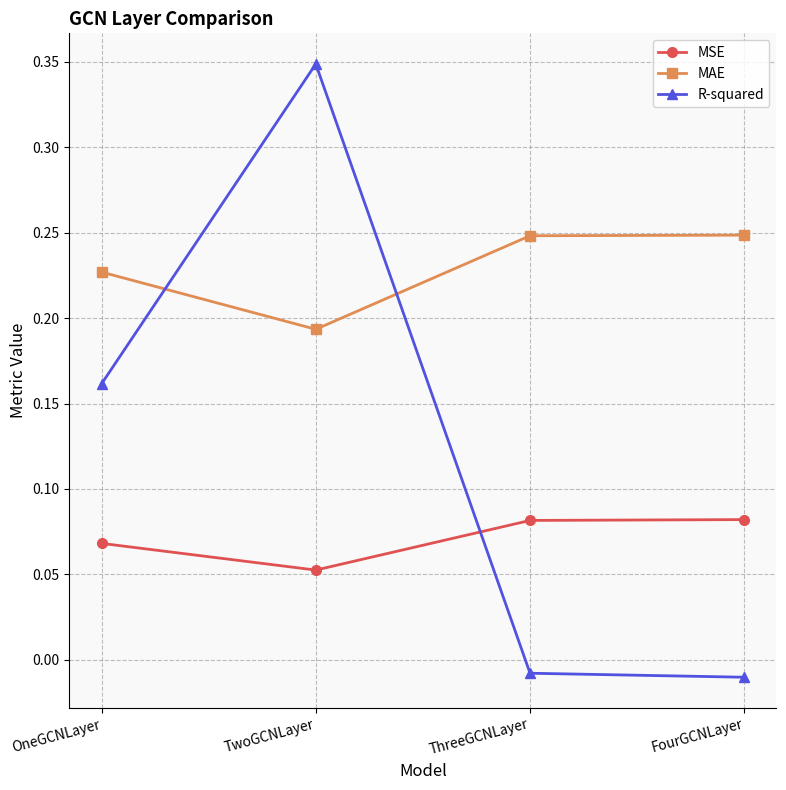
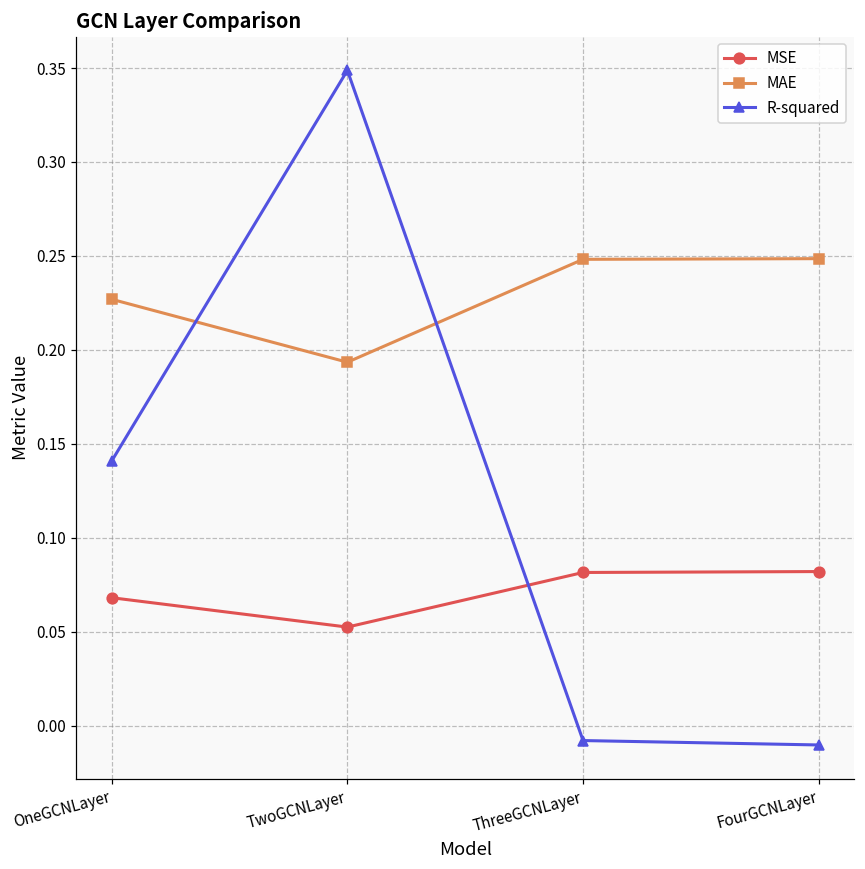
  {
    "R-squared": {
-     "OneGCNLayer": 0.162,
+     "OneGCNLayer": 0.141,
      "TwoGCNLayer": 0.349,
      "ThreeGCNLayer": -0.008,
      "FourGCNLayer": -0.010
    }
  }
